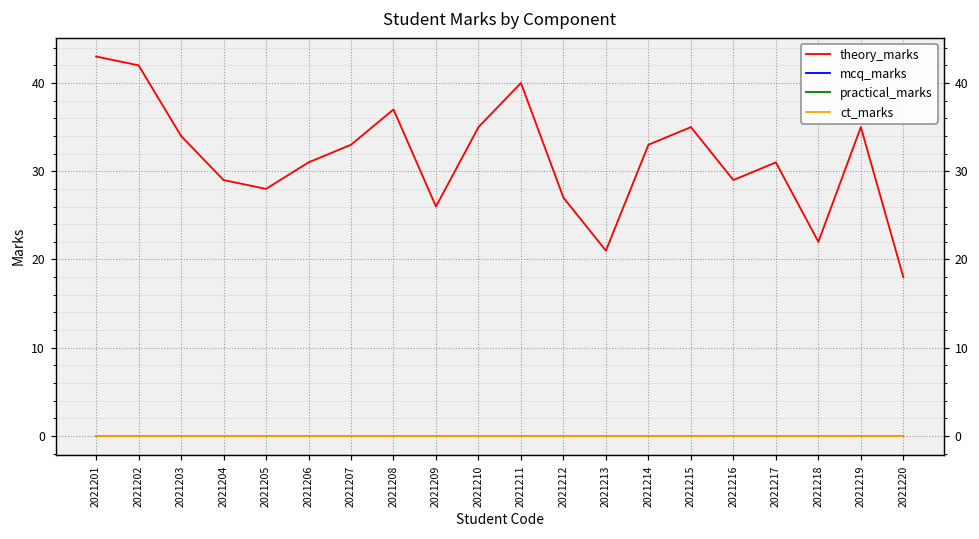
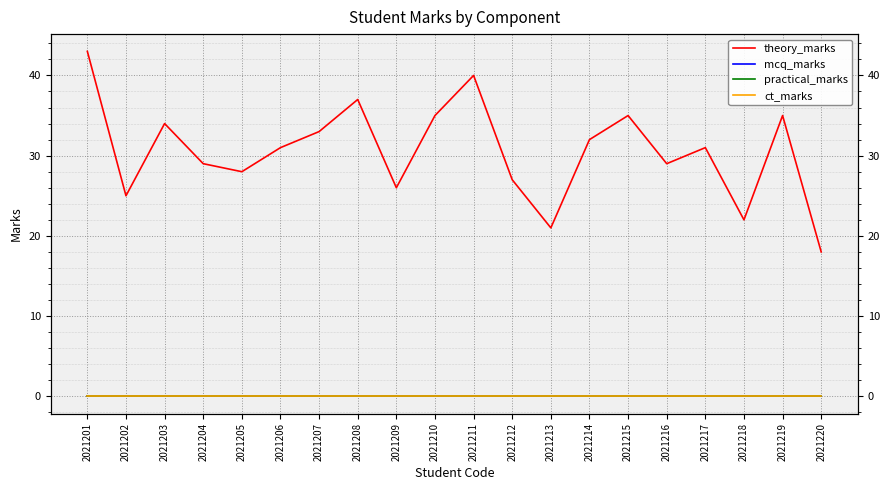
  {
    "theory_marks": {
      "2021201": 43,
-     "2021202": 42,
+     "2021202": 25,
      "2021203": 34,
      "2021204": 29,
      "2021205": 28,
      "2021206": 31,
      "2021207": 33,
      "2021208": 37,
      "2021209": 26,
      "2021210": 35,
      "2021211": 40,
      "2021212": 27,
      "2021213": 21,
-     "2021214": 33,
+     "2021214": 32,
      "2021215": 35,
      "2021216": 29,
      "2021217": 31,
      "2021218": 22,
      "2021219": 35,
      "2021220": 18
    },
    "ct_marks": {
      "2021201": 0,
      "2021202": 0,
      "2021203": 0,
      "2021204": 0,
      "2021205": 0,
      "2021206": 0,
      "2021207": 0,
      "2021208": 0,
      "2021209": 0,
      "2021210": 0,
      "2021211": 0,
      "2021212": 0,
      "2021213": 0,
      "2021214": 0,
      "2021215": 0,
      "2021216": 0,
      "2021217": 0,
      "2021218": 0,
      "2021219": 0,
      "2021220": 0
    }
  }
